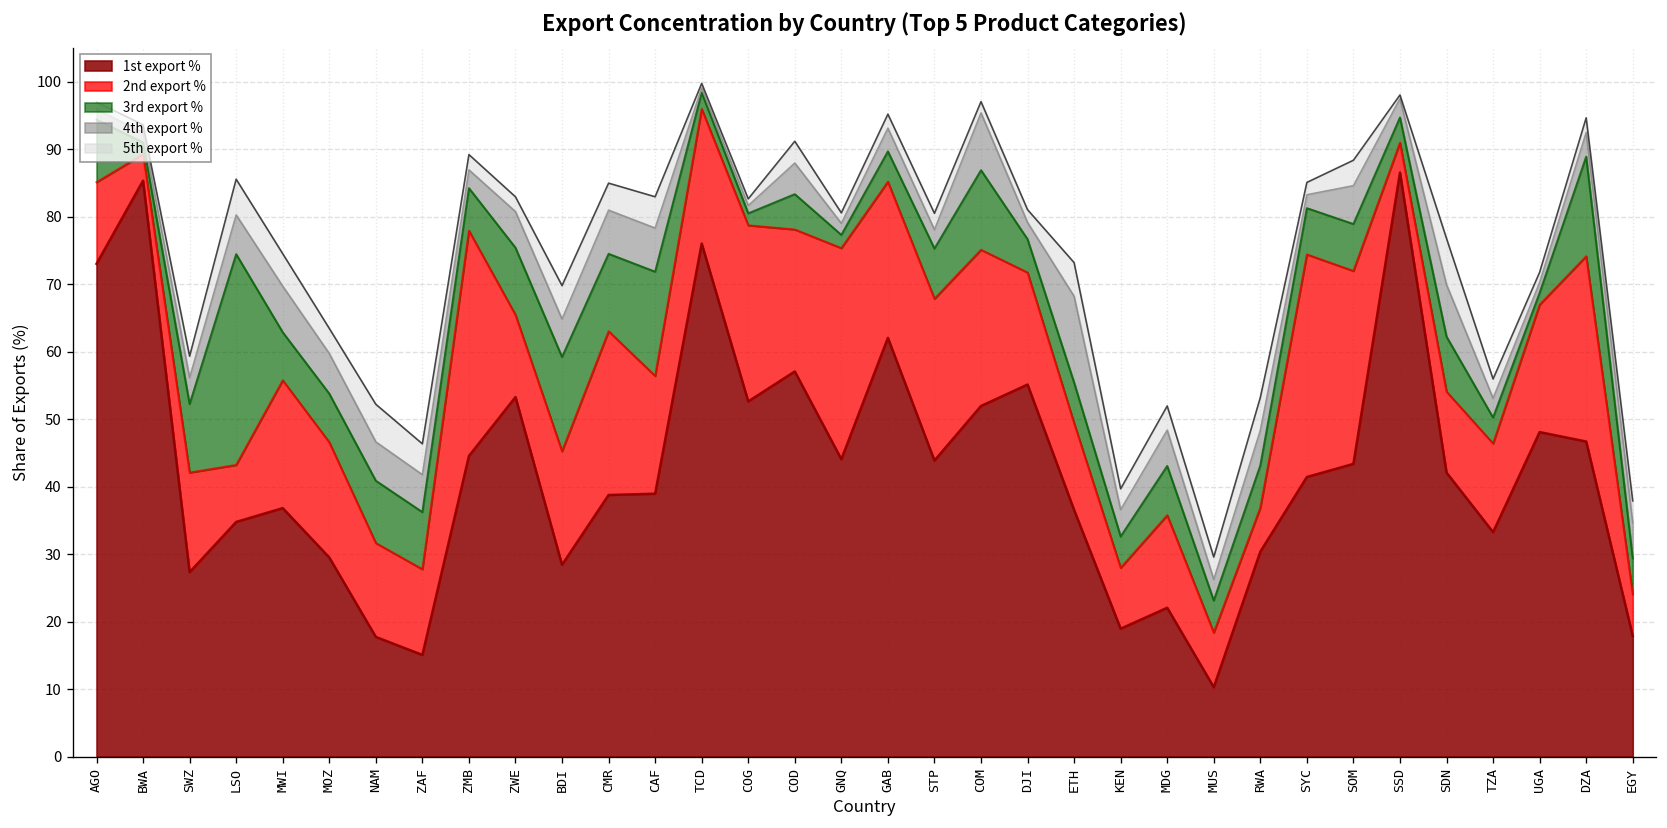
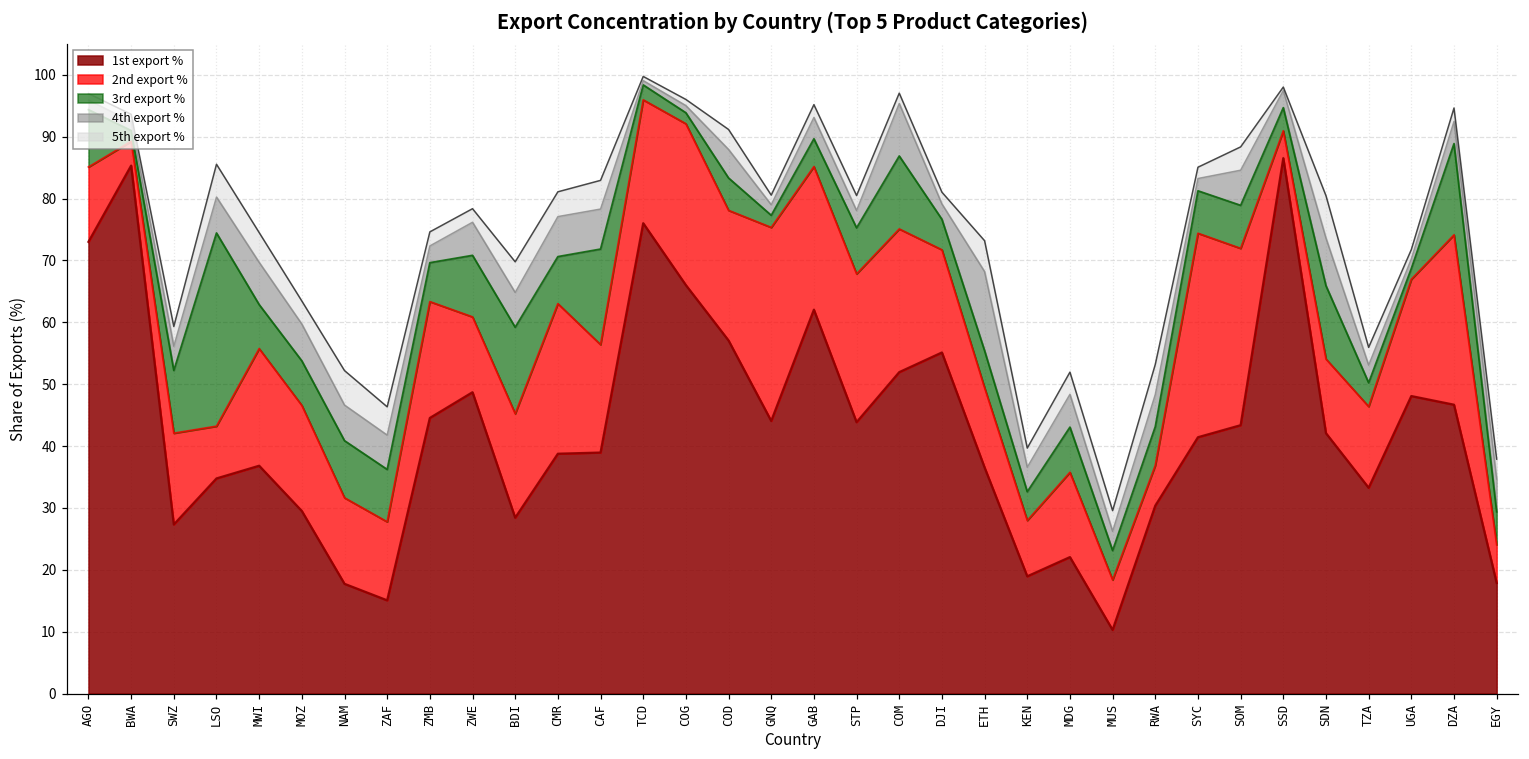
  {
    "1st export %": {
      "AGO": 73,
      "BWA": 85,
      "SWZ": 27,
      "LSO": 35,
      "MWI": 37,
      "MOZ": 29,
      "NAM": 18,
      "ZAF": 15,
      "ZMB": 45,
-     "ZWE": 53,
+     "ZWE": 49,
      "BDI": 28,
      "CMR": 39,
      "CAF": 39,
      "TCD": 76,
-     "COG": 53,
+     "COG": 66,
      "COD": 57,
      "GNQ": 44,
      "GAB": 62,
      "STP": 44,
      "COM": 52,
      "DJI": 55,
      "ETH": 37,
      "KEN": 19,
      "MDG": 22,
      "MUS": 10,
      "RWA": 30,
      "SYC": 41,
      "SOM": 43,
      "SSD": 87,
      "SDN": 42,
      "TZA": 33,
      "UGA": 48,
      "DZA": 47,
      "EGY": 18
    },
    "2nd export %": {
      "AGO": 12,
      "BWA": 4,
      "SWZ": 15,
      "LSO": 8,
      "MWI": 19,
      "MOZ": 17,
      "NAM": 14,
      "ZAF": 13,
-     "ZMB": 33,
+     "ZMB": 19,
      "ZWE": 12,
      "BDI": 17,
      "CMR": 24,
      "CAF": 17,
      "TCD": 20,
      "COG": 26,
      "COD": 21,
      "GNQ": 31,
      "GAB": 23,
      "STP": 24,
      "COM": 23,
      "DJI": 17,
      "ETH": 13,
      "KEN": 9,
      "MDG": 14,
      "MUS": 8,
      "RWA": 7,
      "SYC": 33,
      "SOM": 29,
      "SSD": 4,
      "SDN": 12,
      "TZA": 13,
      "UGA": 19,
      "DZA": 27,
      "EGY": 6
    },
    "3rd export %": {
      "SWZ": 10,
      "LSO": 31,
      "MWI": 7,
      "MOZ": 7,
      "NAM": 9,
      "ZAF": 8,
      "ZMB": 6,
      "ZWE": 10,
      "BDI": 14,
-     "CMR": 11,
+     "CMR": 8,
      "CAF": 15,
      "TCD": 2,
      "COG": 2,
      "COD": 5,
      "GNQ": 2,
      "GAB": 4,
      "STP": 7,
      "COM": 12,
      "DJI": 5,
      "ETH": 6,
      "KEN": 5,
      "MDG": 7,
      "MUS": 5,
      "RWA": 6,
      "SYC": 7,
      "SOM": 7,
      "SSD": 4,
-     "SDN": 8,
+     "SDN": 12,
      "TZA": 4,
      "UGA": 2,
      "DZA": 15,
      "EGY": 5
    },
    "4th export %": {
      "SWZ": 4,
      "LSO": 6,
      "MWI": 7,
      "MOZ": 6,
      "NAM": 6,
      "ZAF": 6,
      "ZMB": 3,
      "ZWE": 5,
      "BDI": 6,
      "CMR": 6,
      "CAF": 6,
      "TCD": 1,
      "COG": 1,
      "COD": 5,
      "GNQ": 2,
      "GAB": 3,
      "STP": 3,
      "COM": 8,
      "DJI": 2,
      "ETH": 13,
      "KEN": 4,
      "MDG": 5,
      "MUS": 3,
      "RWA": 5,
      "SYC": 2,
      "SOM": 6,
      "SSD": 3,
      "SDN": 8,
      "TZA": 3,
      "UGA": 2,
      "DZA": 4,
      "EGY": 5
    },
    "5th export %": {
      "SWZ": 3,
      "LSO": 5,
      "MWI": 5,
      "MOZ": 4,
      "NAM": 6,
      "ZAF": 5,
      "ZMB": 2,
      "ZWE": 2,
      "BDI": 5,
      "CMR": 4,
      "CAF": 5,
      "TCD": 1,
      "COG": 1,
      "COD": 3,
      "GNQ": 2,
      "GAB": 2,
      "STP": 2,
      "COM": 2,
      "DJI": 2,
      "ETH": 5,
      "KEN": 3,
      "MDG": 4,
      "MUS": 3,
      "RWA": 5,
      "SYC": 2,
      "SOM": 4,
      "SSD": 1,
      "SDN": 7,
      "TZA": 3,
      "UGA": 2,
      "DZA": 2,
      "EGY": 3
    }
  }
